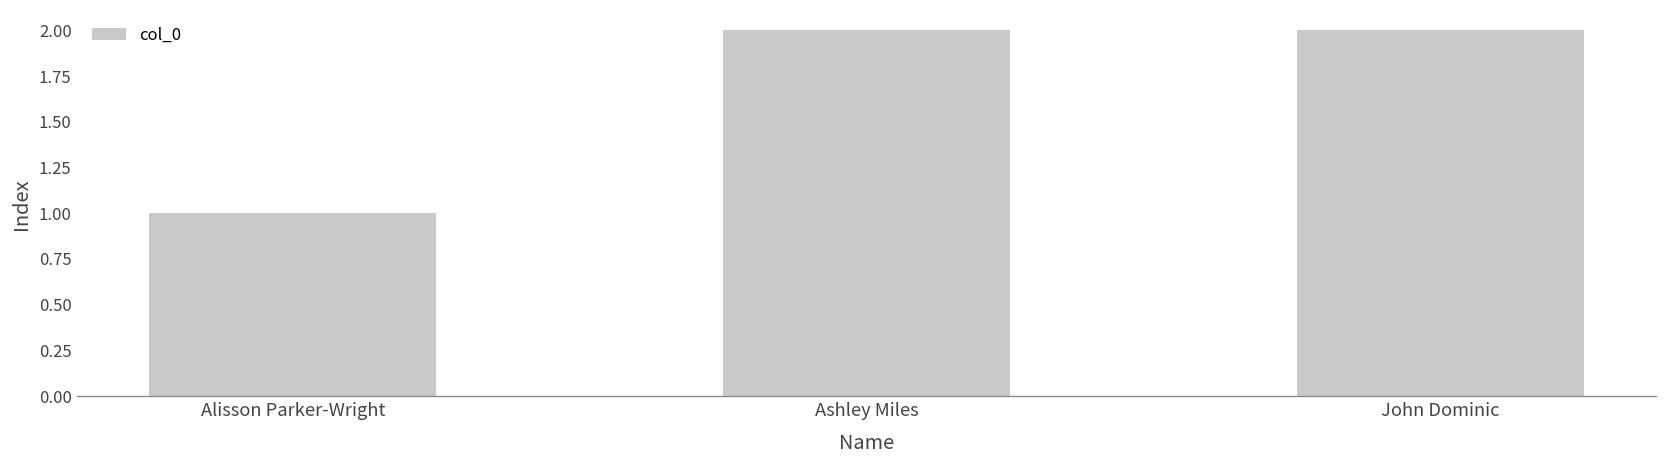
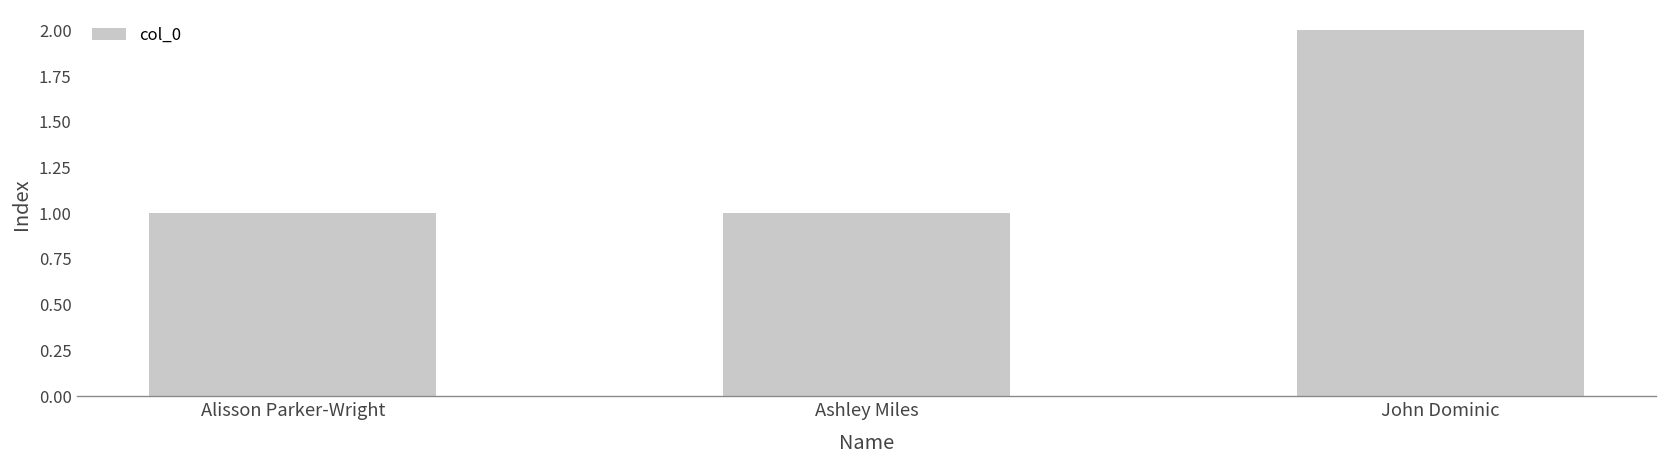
  {
    "Alisson Parker-Wright": 1,
-   "Ashley Miles": 2,
+   "Ashley Miles": 1,
    "John Dominic": 2
  }
